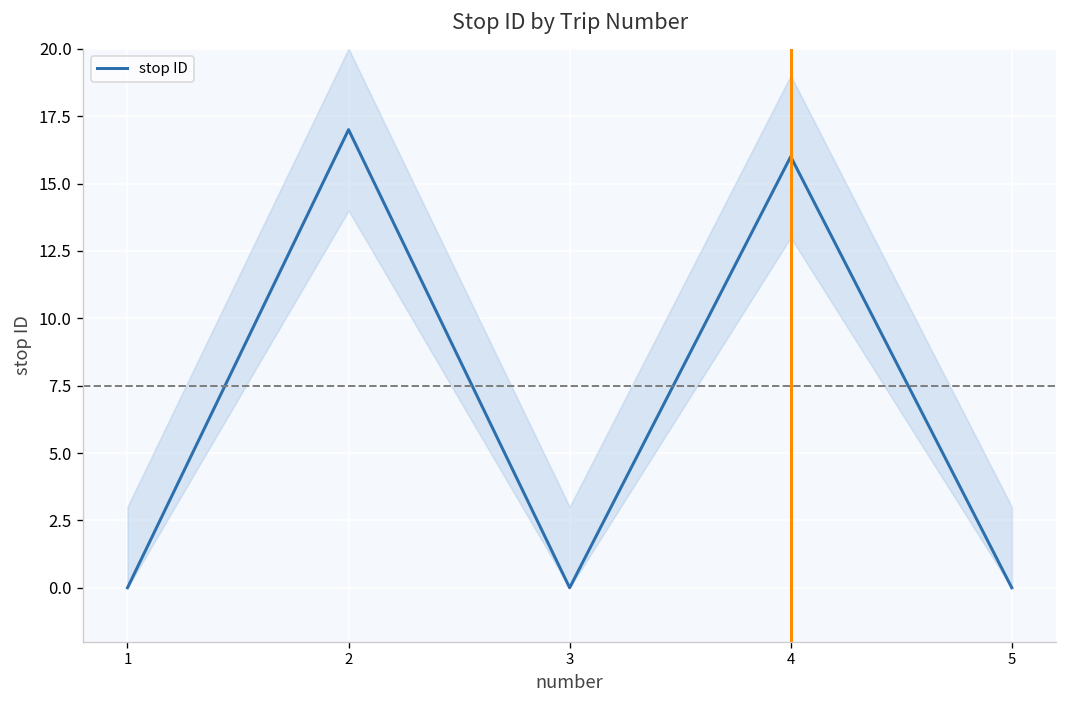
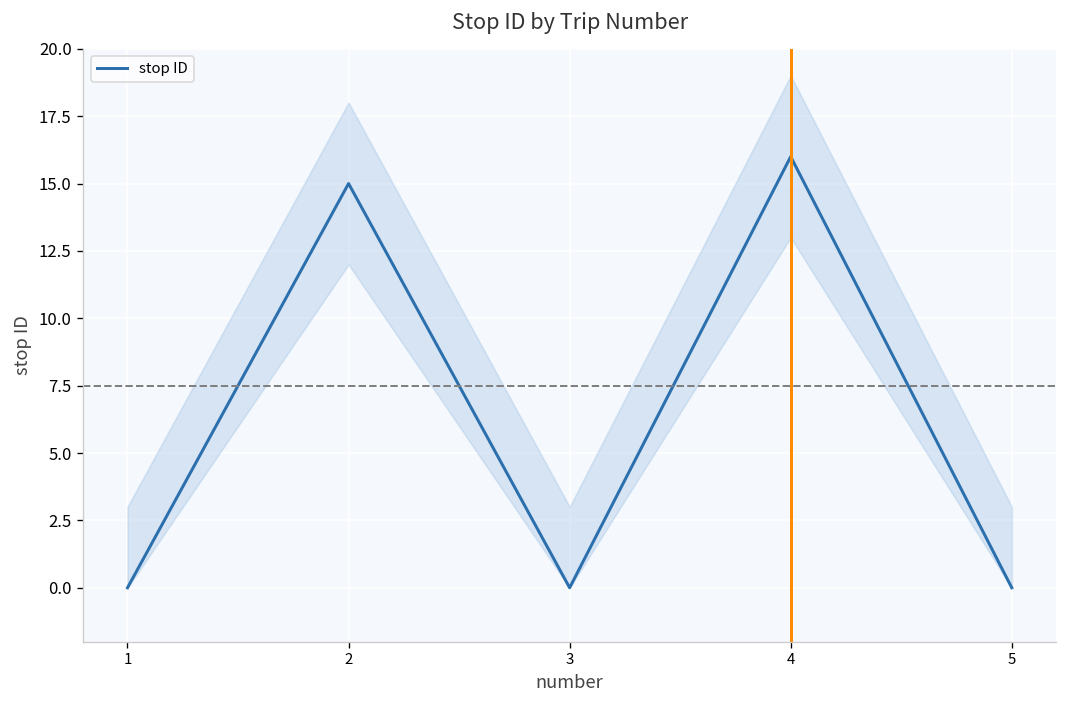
  {
    "stop ID": {
      "1": 0,
-     "2": 17,
+     "2": 15,
      "3": 0,
      "4": 16,
      "5": 0
    }
  }
